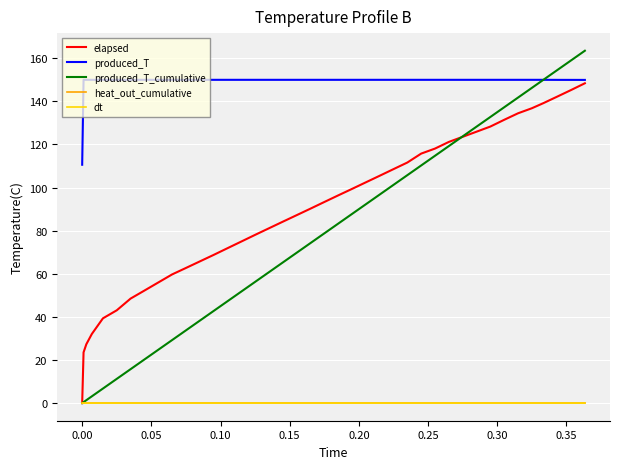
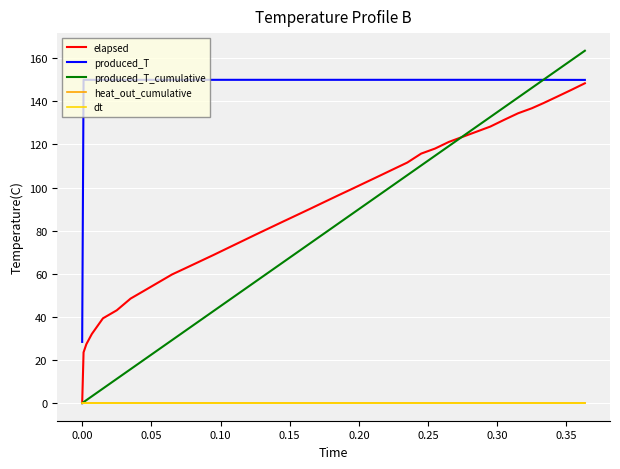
  {
    "produced_T": {
-     "0.00": 111
+     "0.00": 28
    }
  }
